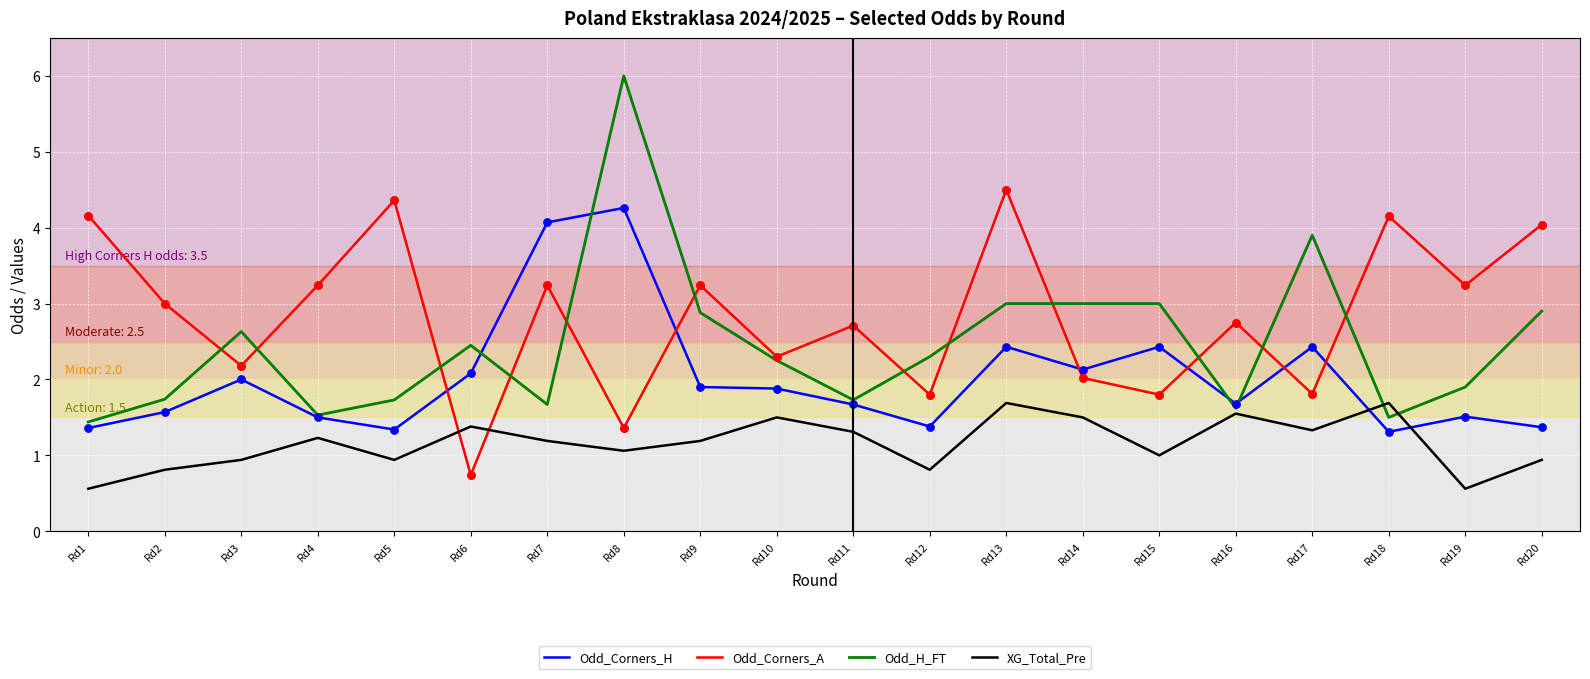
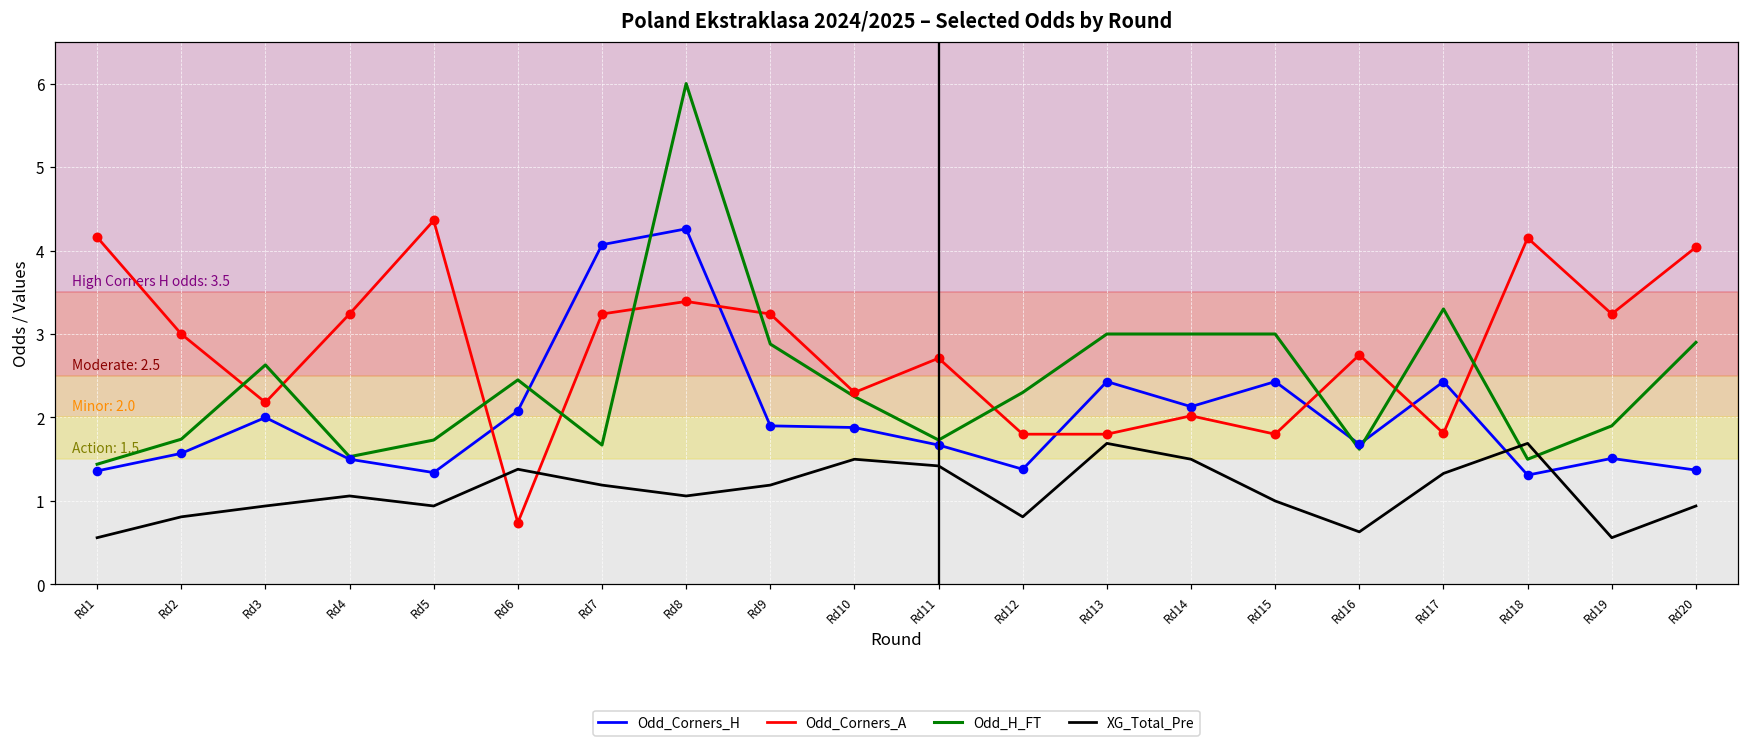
  {
    "Odd_Corners_H": {
      "Rd1": 1.4,
      "Rd2": 1.6,
      "Rd3": 2.0,
      "Rd5": 1.3,
      "Rd6": 2.1,
      "Rd7": 4.1,
      "Rd8": 4.3,
      "Rd9": 1.9,
      "Rd10": 1.9,
      "Rd11": 1.7,
      "Rd12": 1.4,
      "Rd13": 2.4,
      "Rd14": 2.1,
      "Rd15": 2.4,
      "Rd16": 1.7,
      "Rd17": 2.4,
      "Rd18": 1.3,
      "Rd19": 1.5,
      "Rd20": 1.4
    },
    "Odd_Corners_A": {
      "Rd1": 4.2,
      "Rd2": 3.0,
      "Rd3": 2.2,
      "Rd4": 3.2,
      "Rd5": 4.4,
      "Rd6": 0.7,
      "Rd7": 3.2,
-     "Rd8": 1.4,
+     "Rd8": 3.4,
      "Rd9": 3.2,
      "Rd10": 2.3,
      "Rd11": 2.7,
      "Rd12": 1.8,
-     "Rd13": 4.5,
+     "Rd13": 1.8,
      "Rd14": 2.0,
      "Rd15": 1.8,
      "Rd16": 2.8,
      "Rd17": 1.8,
      "Rd18": 4.2,
      "Rd19": 3.2,
      "Rd20": 4.0
    },
    "Odd_H_FT": {
      "Rd2": 1.7,
      "Rd3": 2.6,
      "Rd5": 1.7,
      "Rd6": 2.5,
      "Rd7": 1.7,
      "Rd8": 6.0,
      "Rd9": 2.9,
      "Rd10": 2.3,
      "Rd11": 1.7,
      "Rd12": 2.3,
      "Rd13": 3.0,
      "Rd14": 3.0,
      "Rd15": 3.0,
      "Rd16": 1.6,
-     "Rd17": 3.9,
+     "Rd17": 3.3,
      "Rd18": 1.5,
      "Rd19": 1.9,
      "Rd20": 2.9
    },
    "XG_Total_Pre": {
      "Rd1": 0.6,
      "Rd2": 0.8,
      "Rd3": 0.9,
-     "Rd4": 1.2,
+     "Rd4": 1.1,
      "Rd5": 0.9,
      "Rd6": 1.4,
      "Rd7": 1.2,
      "Rd8": 1.1,
      "Rd9": 1.2,
      "Rd10": 1.5,
-     "Rd11": 1.3,
+     "Rd11": 1.4,
      "Rd12": 0.8,
      "Rd13": 1.7,
      "Rd14": 1.5,
      "Rd15": 1.0,
-     "Rd16": 1.6,
+     "Rd16": 0.6,
      "Rd17": 1.3,
      "Rd18": 1.7,
      "Rd19": 0.6,
      "Rd20": 0.9
    }
  }
